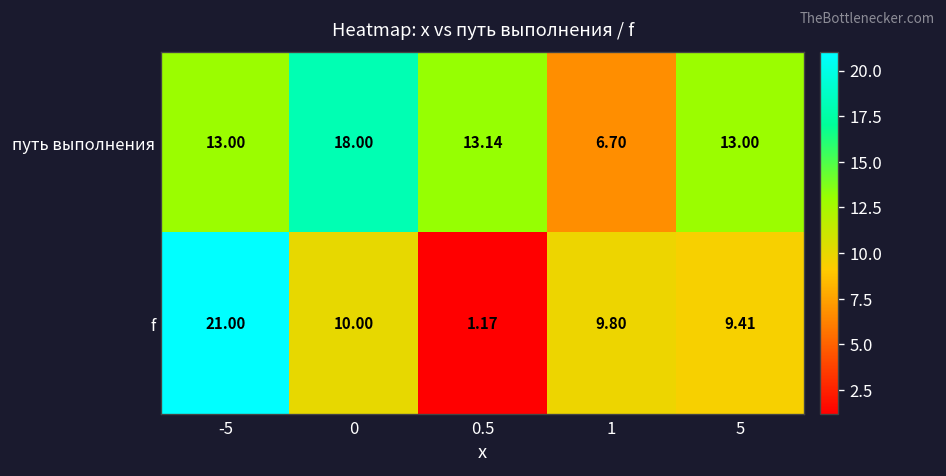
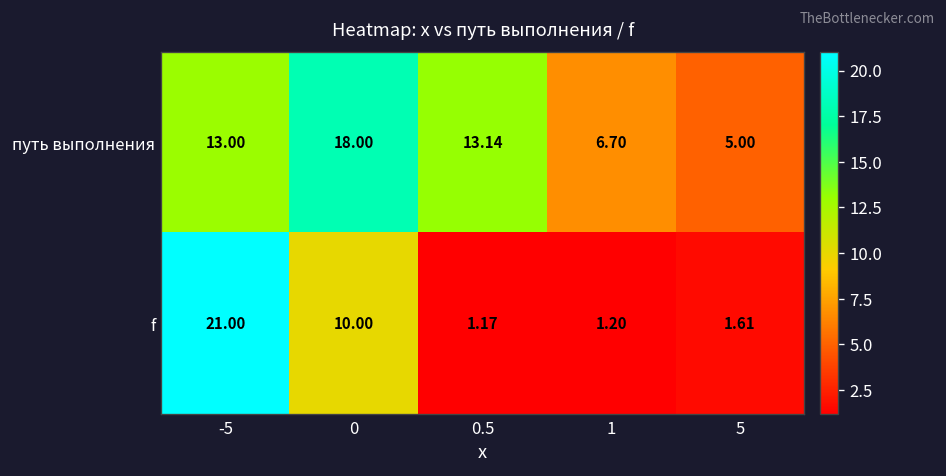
  {
    "путь выполнения": {
      "-5": 13.00,
      "0": 18.00,
      "0.5": 13.14,
      "1": 6.70,
-     "5": 13.00
+     "5": 5.00
    },
    "f": {
      "-5": 21.00,
      "0": 10.00,
      "0.5": 1.17,
-     "1": 9.80,
-     "5": 9.41
+     "1": 1.20,
+     "5": 1.61
    }
  }
